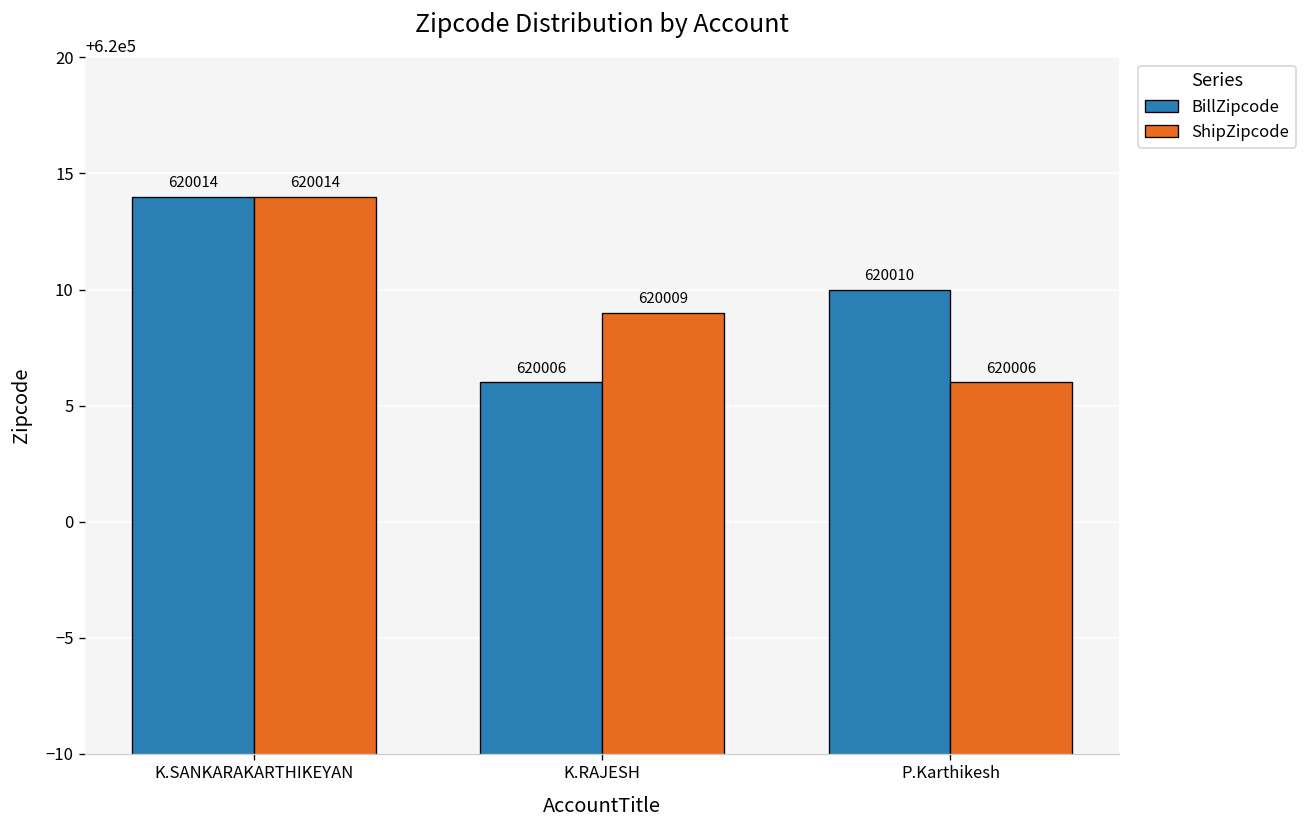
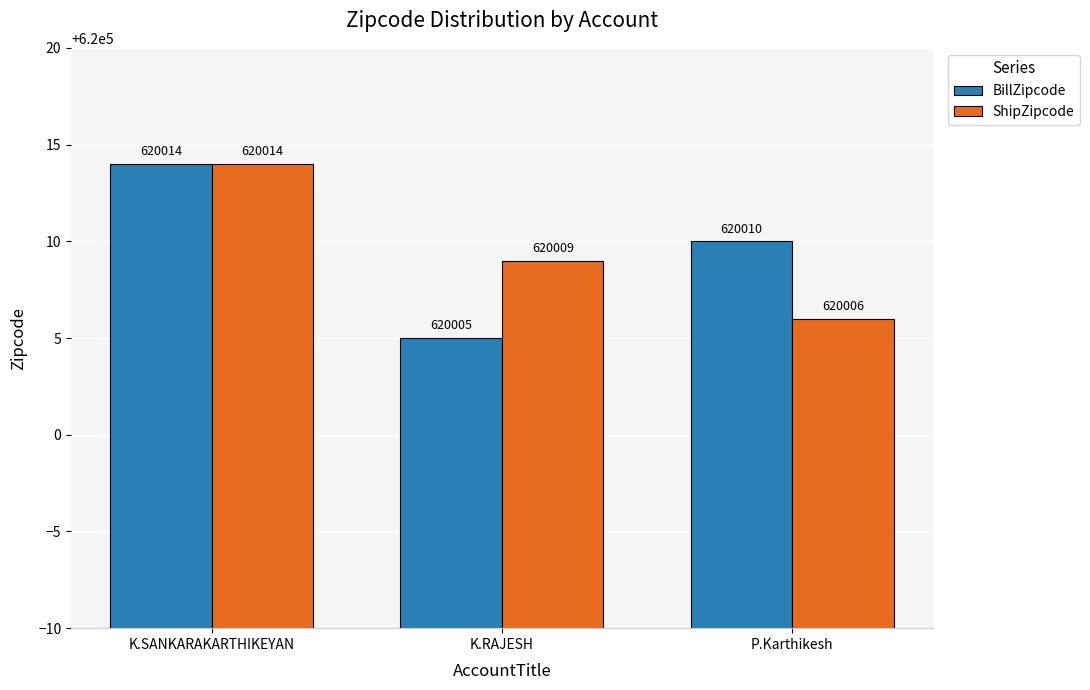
  {
    "BillZipcode": {
      "K.SANKARAKARTHIKEYAN": 620014,
-     "K.RAJESH": 620006,
+     "K.RAJESH": 620005,
      "P.Karthikesh": 620010
    },
    "ShipZipcode": {
      "K.SANKARAKARTHIKEYAN": 620014,
      "K.RAJESH": 620009,
      "P.Karthikesh": 620006
    }
  }
